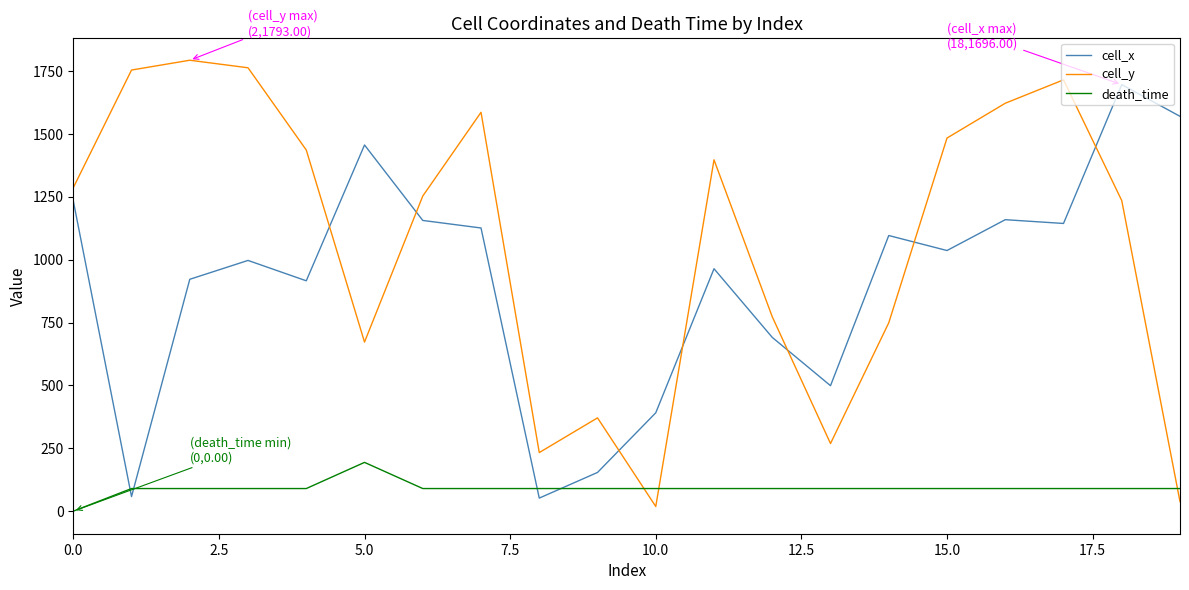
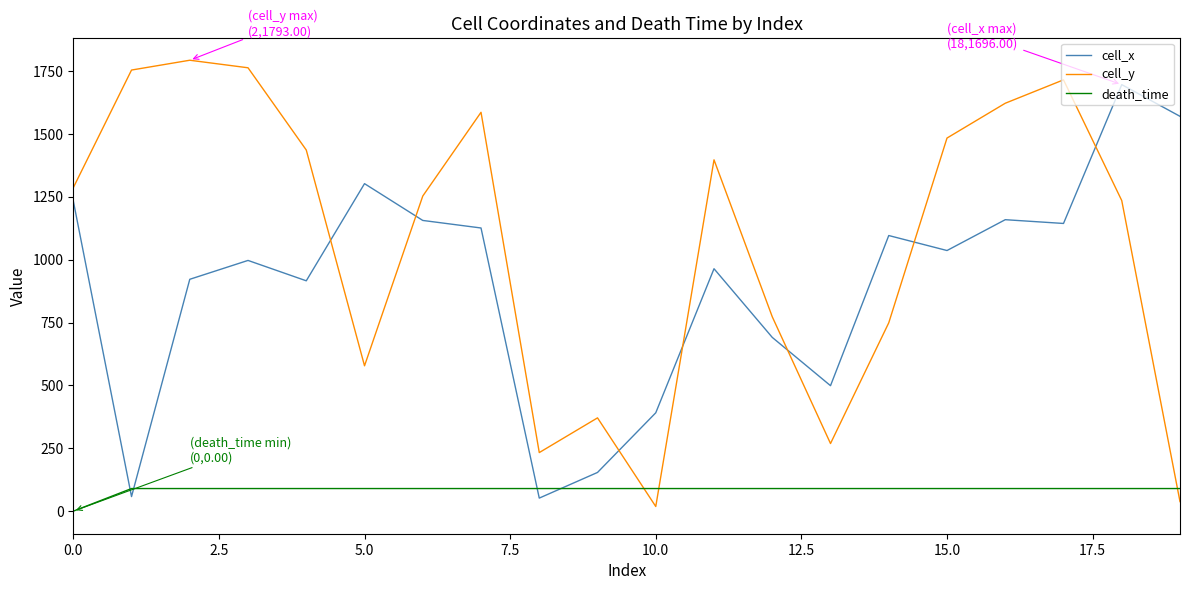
  {
    "cell_x": {
      "0.0": 1230,
-     "5.0": 1460,
+     "5.0": 1300,
      "10.0": 390,
      "15.0": 1040
    },
    "cell_y": {
      "0.0": 1290,
-     "5.0": 670,
+     "5.0": 580,
      "10.0": 20,
      "15.0": 1480
    },
    "death_time": {
      "0.0": 0,
-     "5.0": 190,
+     "5.0": 90,
      "10.0": 90,
      "15.0": 90
    }
  }
